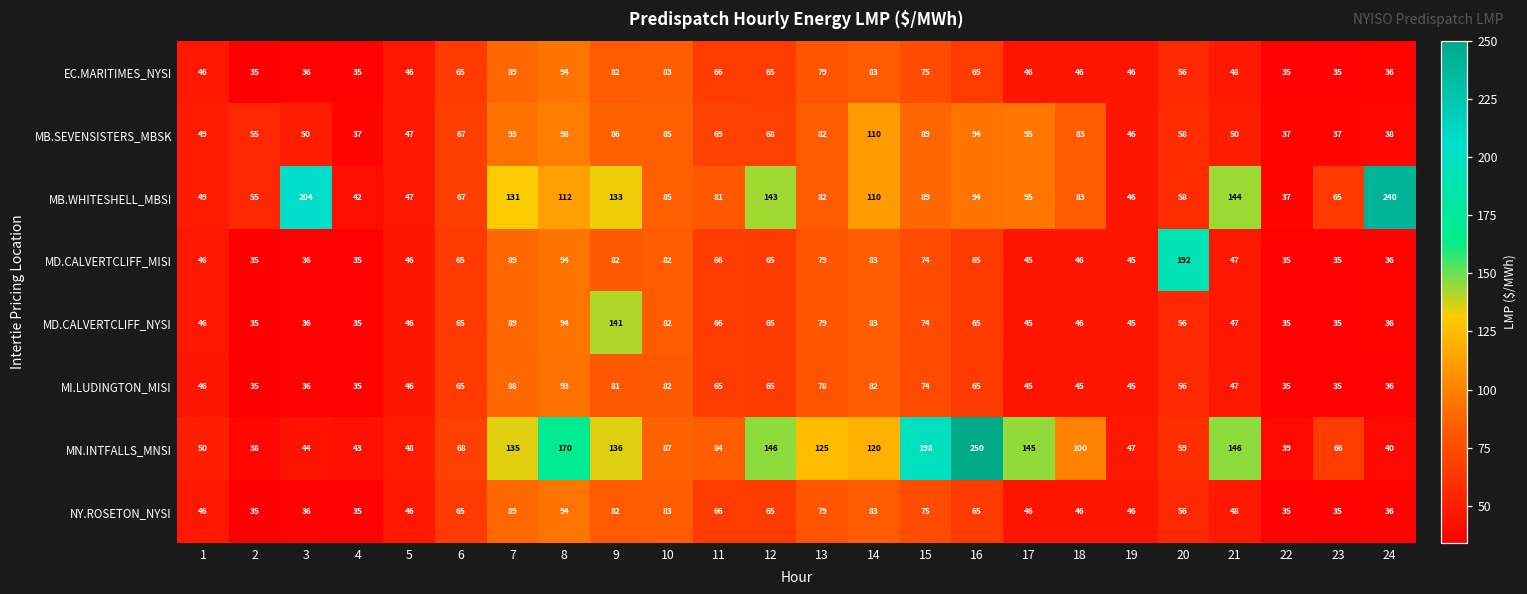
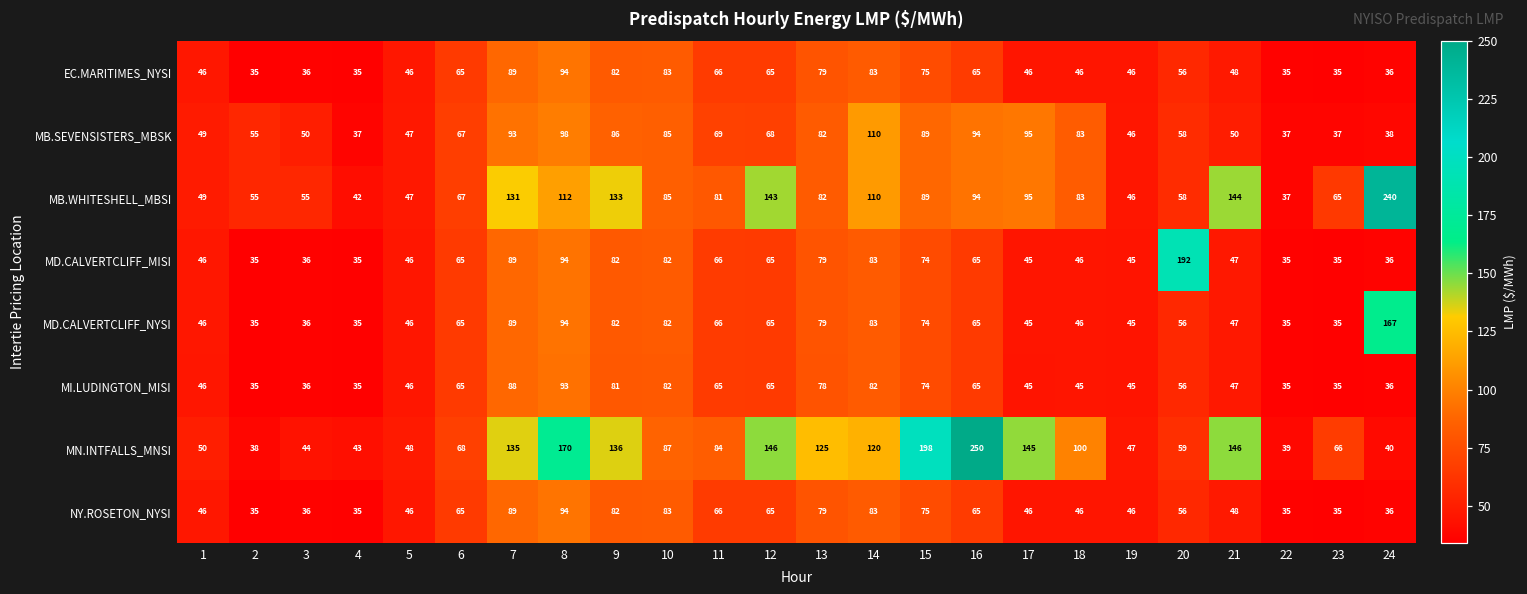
  {
    "EC.MARITIMES_NYSI": {
      "1": 46,
      "2": 35,
      "3": 36,
      "4": 35,
      "5": 46,
      "6": 65,
      "7": 89,
      "8": 94,
      "9": 82,
      "10": 83,
      "11": 66,
      "12": 65,
      "13": 79,
      "14": 83,
      "15": 75,
      "16": 65,
      "17": 46,
      "18": 46,
      "19": 46,
      "20": 56,
      "21": 48,
      "22": 35,
      "23": 35,
      "24": 36
    },
    "MB.SEVENSISTERS_MBSK": {
      "1": 49,
      "2": 55,
      "3": 50,
      "4": 37,
      "5": 47,
      "6": 67,
      "7": 93,
      "8": 98,
      "9": 86,
      "10": 85,
      "11": 69,
      "12": 68,
      "13": 82,
      "14": 110,
      "15": 89,
      "16": 94,
      "17": 95,
      "18": 83,
      "19": 46,
      "20": 58,
      "21": 50,
      "22": 37,
      "23": 37,
      "24": 38
    },
    "MB.WHITESHELL_MBSI": {
      "1": 49,
      "2": 55,
-     "3": 204,
+     "3": 55,
      "4": 42,
      "5": 47,
      "6": 67,
      "7": 131,
      "8": 112,
      "9": 133,
      "10": 85,
      "11": 81,
      "12": 143,
      "13": 82,
      "14": 110,
      "15": 89,
      "16": 94,
      "17": 95,
      "18": 83,
      "19": 46,
      "20": 58,
      "21": 144,
      "22": 37,
      "23": 65,
      "24": 240
    },
    "MD.CALVERTCLIFF_MISI": {
      "1": 46,
      "2": 35,
      "3": 36,
      "4": 35,
      "5": 46,
      "6": 65,
      "7": 89,
      "8": 94,
      "9": 82,
      "10": 82,
      "11": 66,
      "12": 65,
      "13": 79,
      "14": 83,
      "15": 74,
      "16": 65,
      "17": 45,
      "18": 46,
      "19": 45,
      "20": 192,
      "21": 47,
      "22": 35,
      "23": 35,
      "24": 36
    },
    "MD.CALVERTCLIFF_NYSI": {
      "1": 46,
      "2": 35,
      "3": 36,
      "4": 35,
      "5": 46,
      "6": 65,
      "7": 89,
      "8": 94,
-     "9": 141,
+     "9": 82,
      "10": 82,
      "11": 66,
      "12": 65,
      "13": 79,
      "14": 83,
      "15": 74,
      "16": 65,
      "17": 45,
      "18": 46,
      "19": 45,
      "20": 56,
      "21": 47,
      "22": 35,
      "23": 35,
-     "24": 36
+     "24": 167
    },
    "MI.LUDINGTON_MISI": {
      "1": 46,
      "2": 35,
      "3": 36,
      "4": 35,
      "5": 46,
      "6": 65,
      "7": 88,
      "8": 93,
      "9": 81,
      "10": 82,
      "11": 65,
      "12": 65,
      "13": 78,
      "14": 82,
      "15": 74,
      "16": 65,
      "17": 45,
      "18": 45,
      "19": 45,
      "20": 56,
      "21": 47,
      "22": 35,
      "23": 35,
      "24": 36
    },
    "MN.INTFALLS_MNSI": {
      "1": 50,
      "2": 38,
      "3": 44,
      "4": 43,
      "5": 48,
      "6": 68,
      "7": 135,
      "8": 170,
      "9": 136,
      "10": 87,
      "11": 84,
      "12": 146,
      "13": 125,
      "14": 120,
      "15": 198,
      "16": 250,
      "17": 145,
      "18": 100,
      "19": 47,
      "20": 59,
      "21": 146,
      "22": 39,
      "23": 66,
      "24": 40
    },
    "NY.ROSETON_NYSI": {
      "1": 46,
      "2": 35,
      "3": 36,
      "4": 35,
      "5": 46,
      "6": 65,
      "7": 89,
      "8": 94,
      "9": 82,
      "10": 83,
      "11": 66,
      "12": 65,
      "13": 79,
      "14": 83,
      "15": 75,
      "16": 65,
      "17": 46,
      "18": 46,
      "19": 46,
      "20": 56,
      "21": 48,
      "22": 35,
      "23": 35,
      "24": 36
    }
  }
